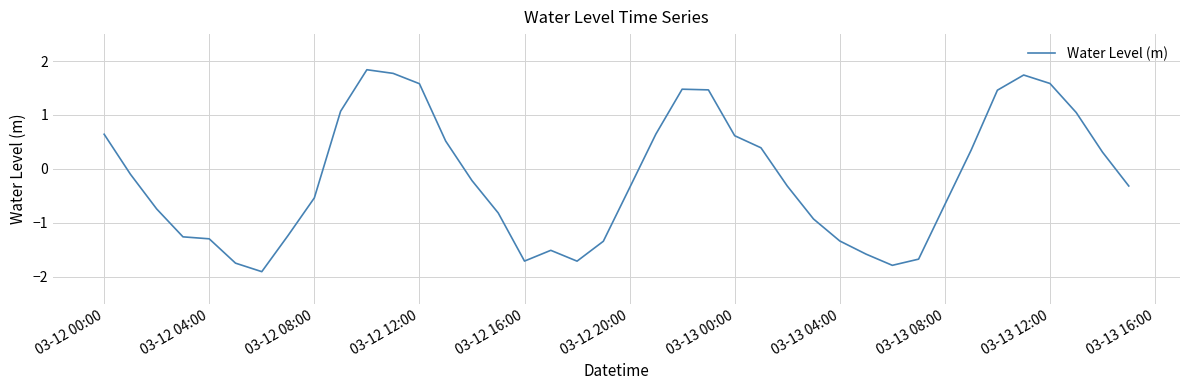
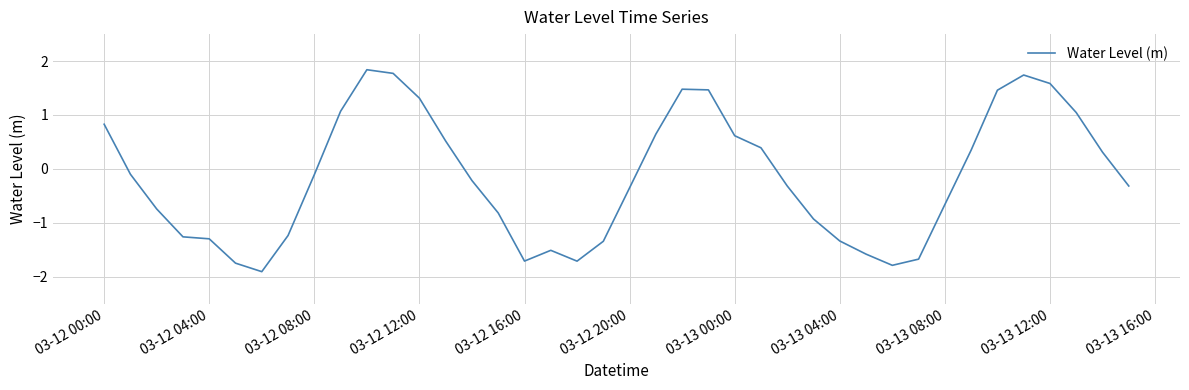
  {
-   "03-12 00:00": 0.6,
+   "03-12 00:00": 0.8,
    "03-12 04:00": -1.3,
-   "03-12 08:00": -0.5,
-   "03-12 12:00": 1.6,
+   "03-12 08:00": -0.1,
+   "03-12 12:00": 1.3,
    "03-12 16:00": -1.7,
    "03-12 20:00": -0.4,
    "03-13 00:00": 0.6,
    "03-13 04:00": -1.3,
    "03-13 08:00": -0.7,
    "03-13 12:00": 1.6
  }
